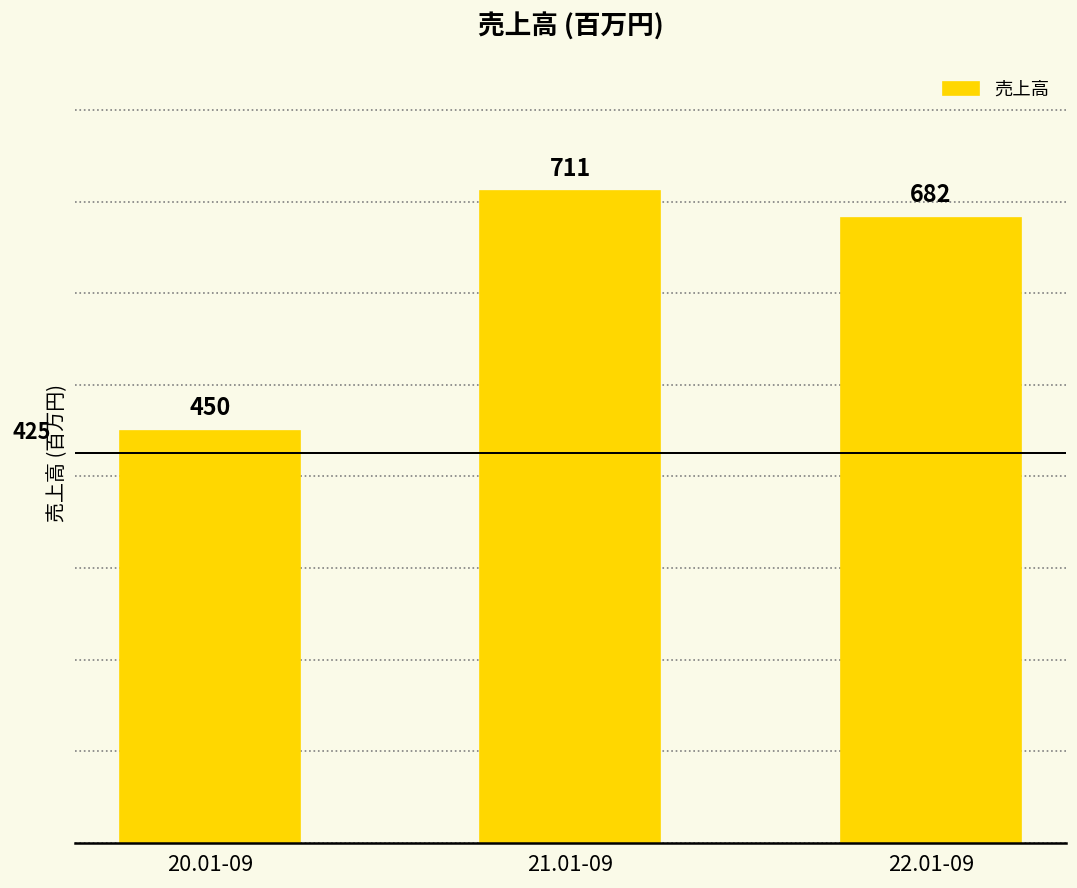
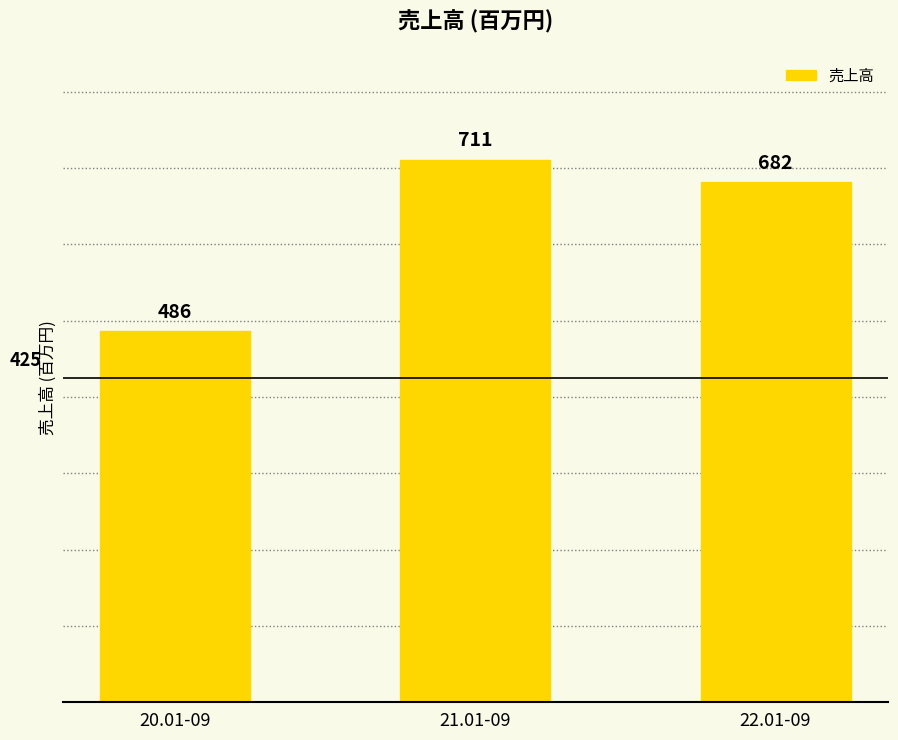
  {
-   "20.01-09": 450,
+   "20.01-09": 486,
    "21.01-09": 711,
    "22.01-09": 682
  }
